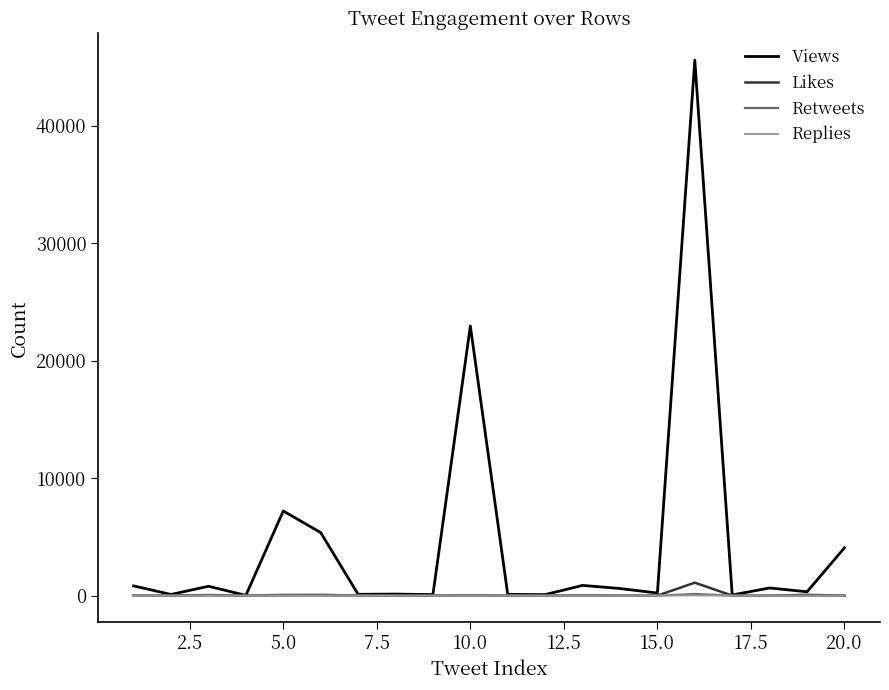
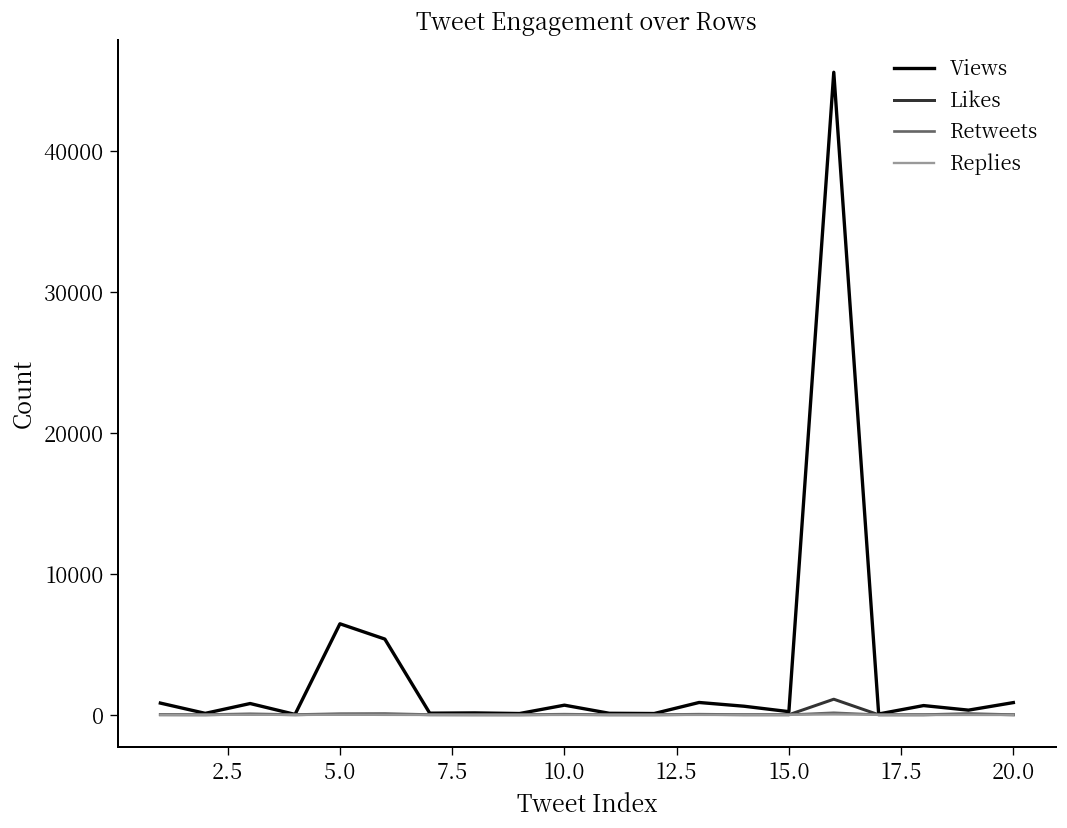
  {
    "Views": {
-     "5.0": 7200,
-     "10.0": 22900,
+     "5.0": 6500,
+     "10.0": 700,
      "15.0": 200,
-     "20.0": 4100
+     "20.0": 900
    }
  }
